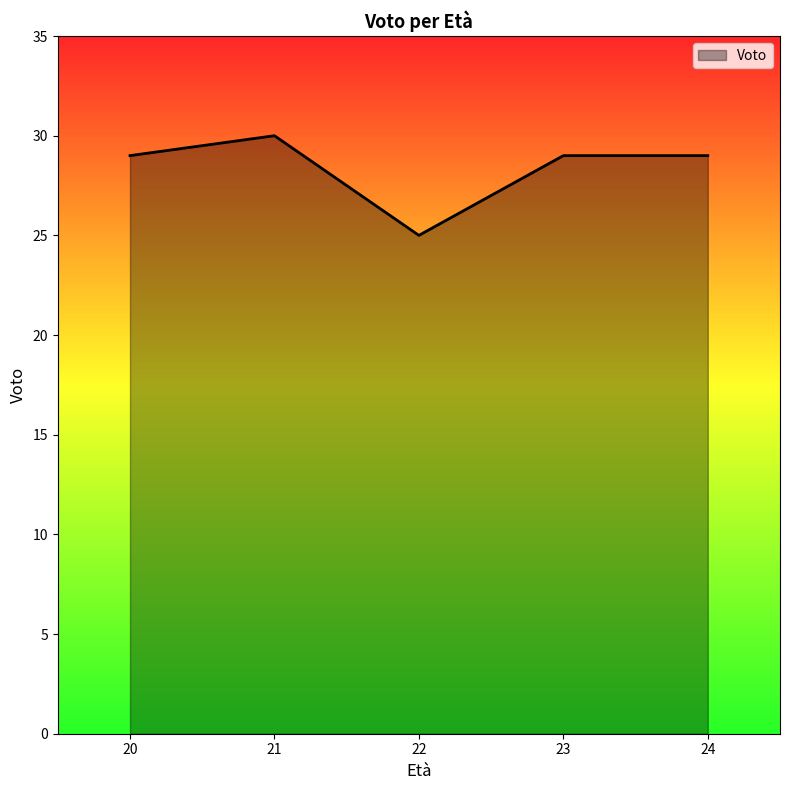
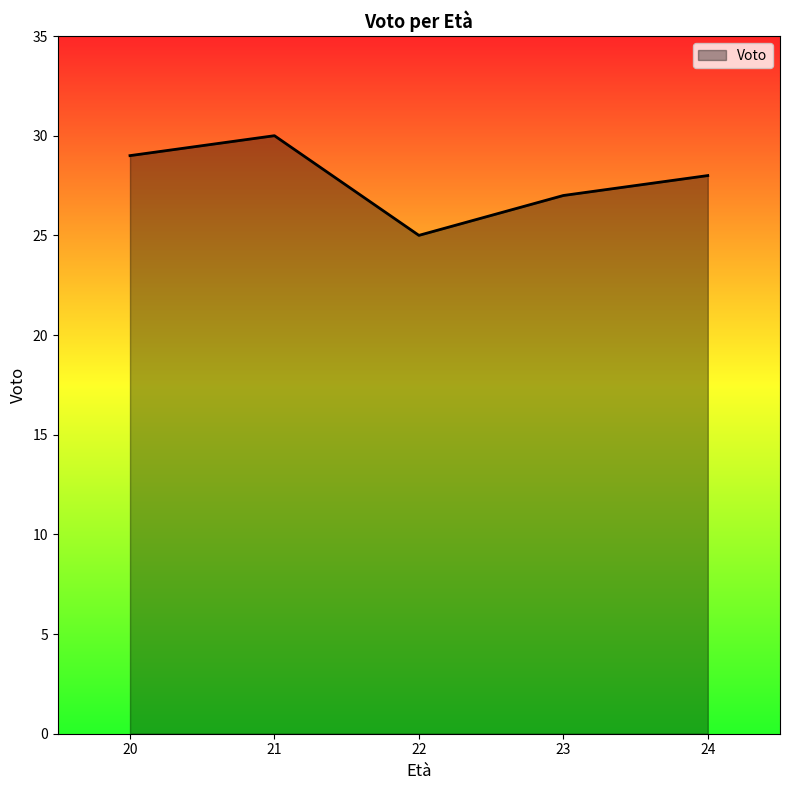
  {
    "20": 29,
    "21": 30,
    "22": 25,
-   "23": 29,
-   "24": 29
+   "23": 27,
+   "24": 28
  }
